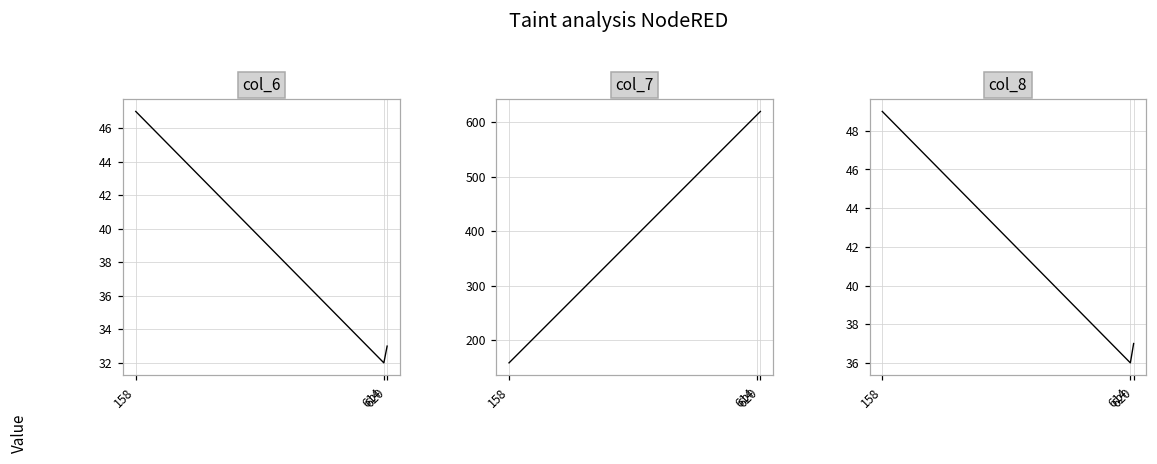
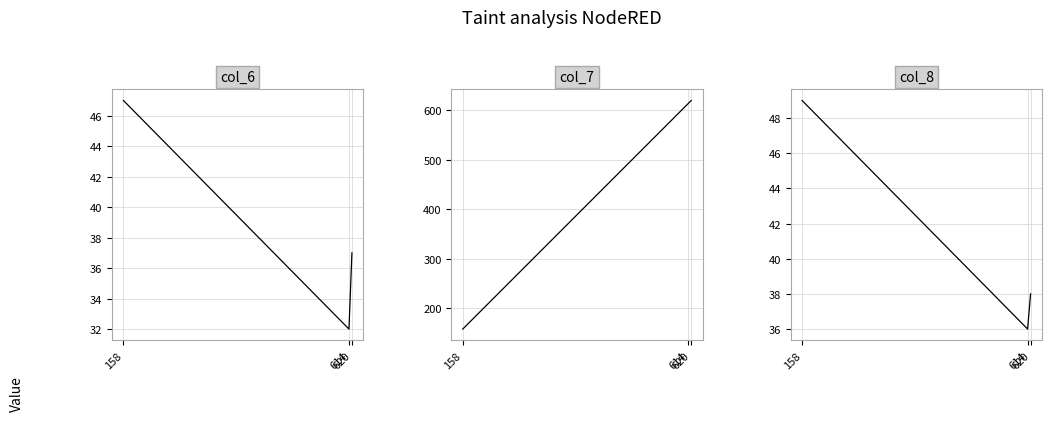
  {
    "col_6": {
      "158": 47,
      "614": 32,
-     "620": 33
+     "620": 37
    },
    "col_7": {
      "158": 160,
      "614": 610,
      "620": 620
    },
    "col_8": {
      "158": 49,
      "614": 36,
-     "620": 37
+     "620": 38
    }
  }
